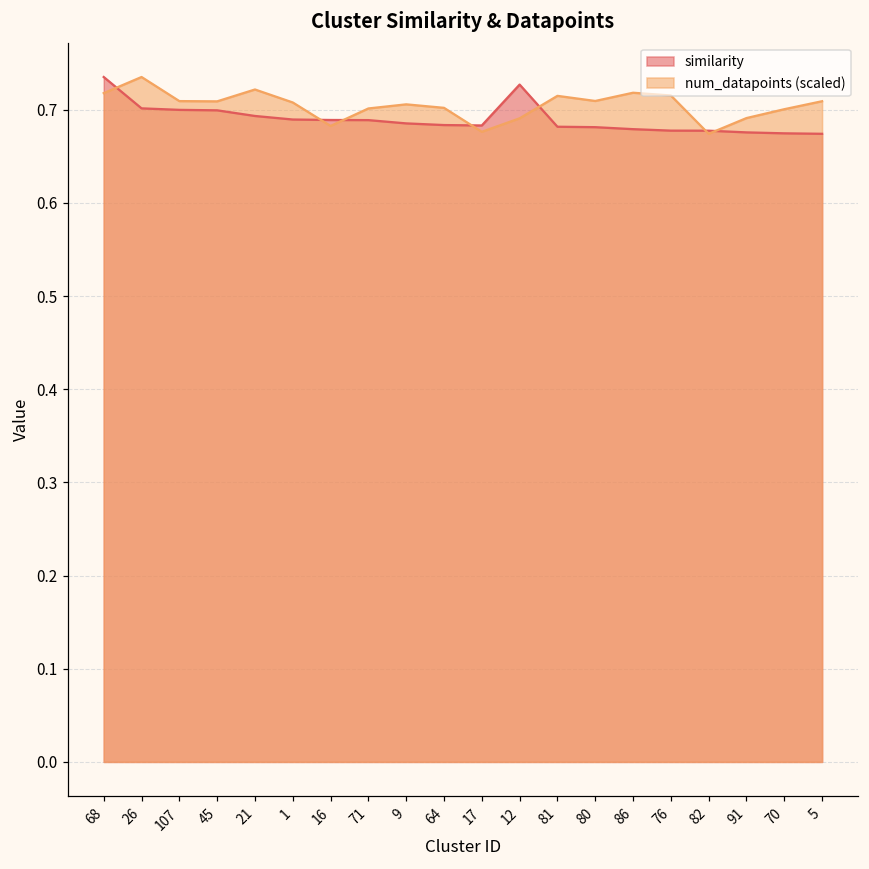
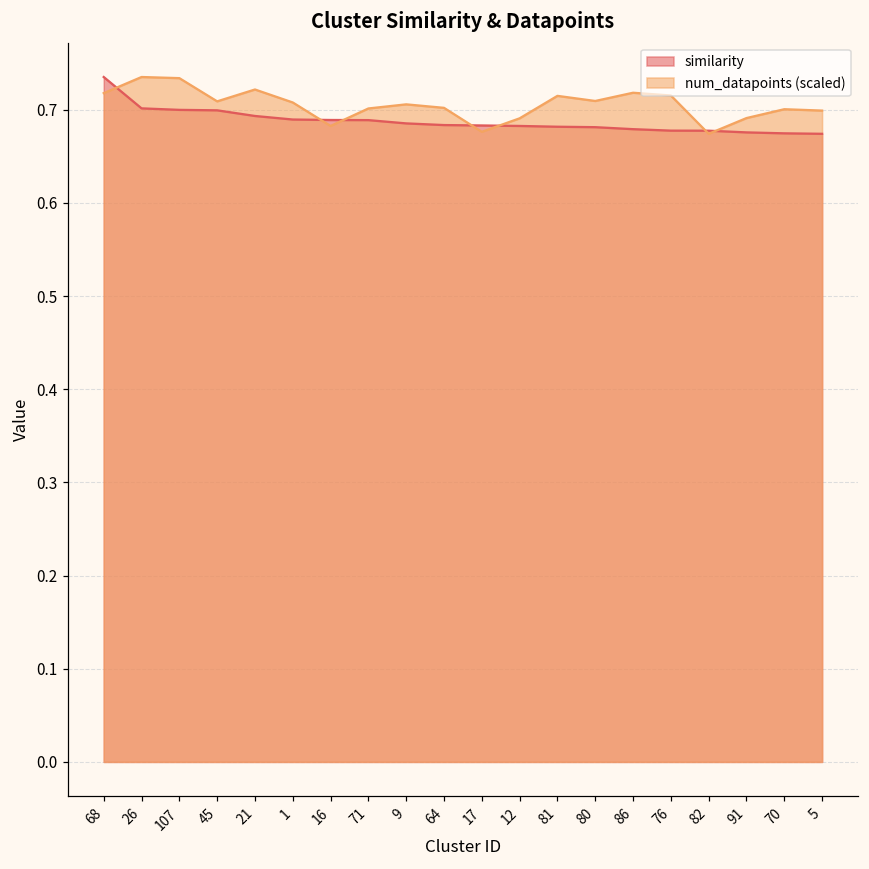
  {
    "similarity": {
      "68": 0.74,
      "26": 0.70,
      "107": 0.70,
      "45": 0.70,
      "21": 0.69,
      "1": 0.69,
      "16": 0.69,
      "71": 0.69,
      "9": 0.69,
      "64": 0.68,
      "17": 0.68,
-     "12": 0.73,
+     "12": 0.68,
      "81": 0.68,
      "80": 0.68,
      "86": 0.68,
      "76": 0.68,
      "82": 0.68,
      "91": 0.68,
      "70": 0.67,
      "5": 0.67
    },
    "num_datapoints (scaled)": {
      "68": 0.72,
      "26": 0.74,
-     "107": 0.71,
+     "107": 0.73,
      "45": 0.71,
      "21": 0.72,
      "1": 0.71,
      "16": 0.68,
      "71": 0.70,
      "9": 0.71,
      "64": 0.70,
      "17": 0.68,
      "12": 0.69,
      "81": 0.71,
      "80": 0.71,
      "86": 0.72,
      "82": 0.67,
      "91": 0.69,
      "70": 0.70,
-     "5": 0.71
+     "5": 0.70
    }
  }
